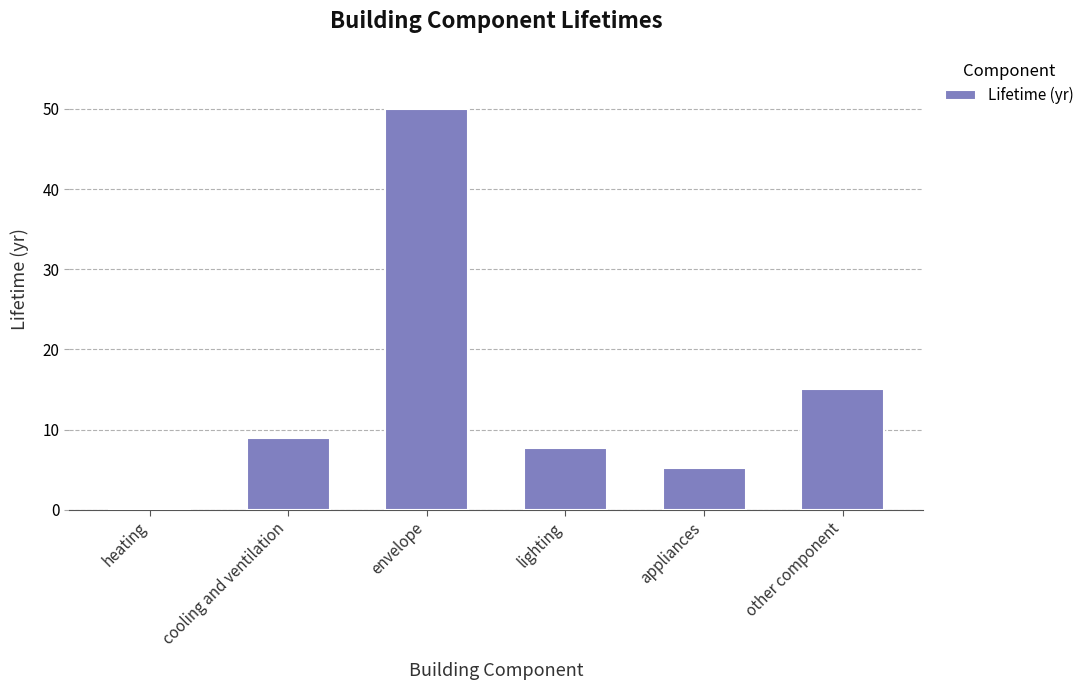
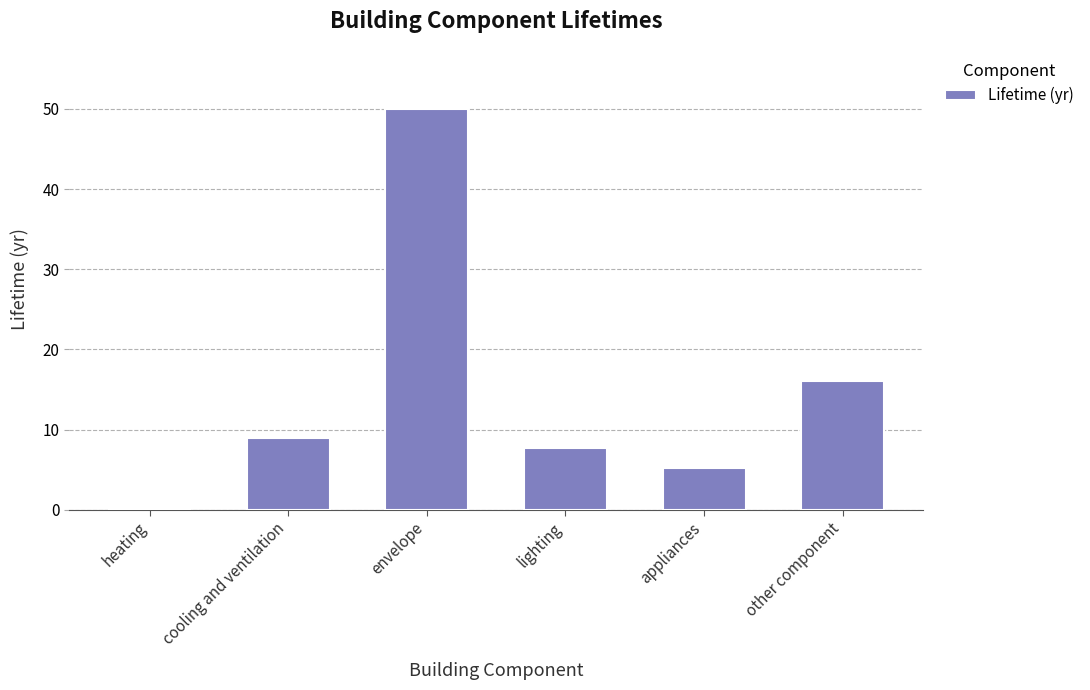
  {
    "heating": 0,
    "cooling and ventilation": 9,
    "envelope": 50,
    "lighting": 8,
    "appliances": 5,
-   "other component": 15
+   "other component": 16
  }
